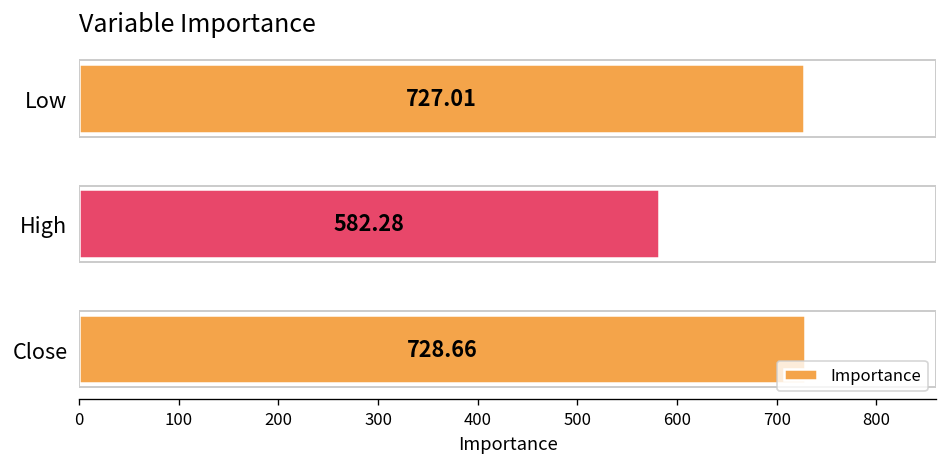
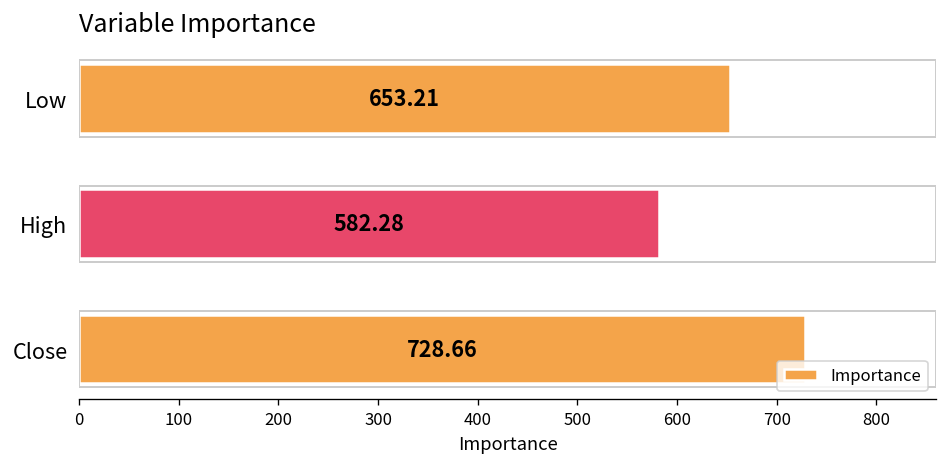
  {
-   "Low": 727.01,
+   "Low": 653.21,
    "High": 582.28,
    "Close": 728.66
  }
